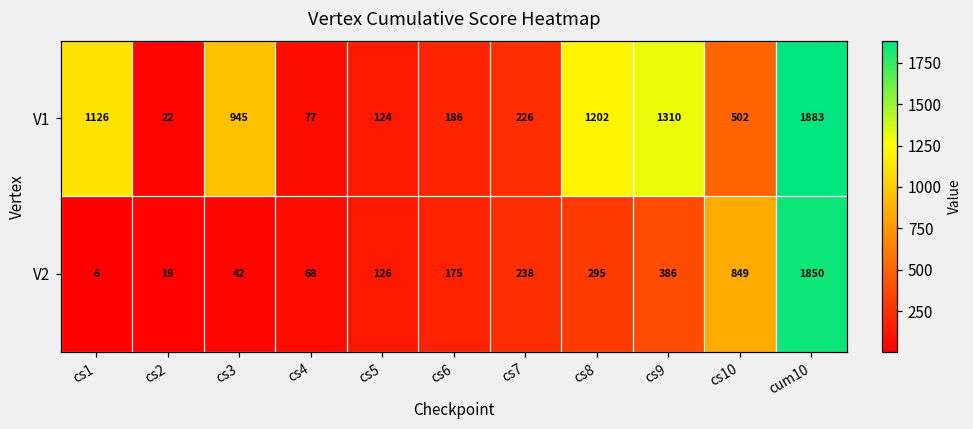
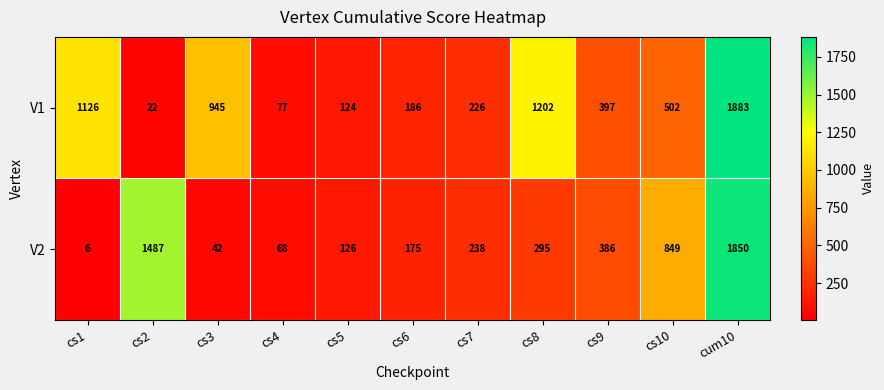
  {
    "V1": {
      "cs1": 1126,
      "cs2": 22,
      "cs3": 945,
      "cs4": 77,
      "cs5": 124,
      "cs6": 186,
      "cs7": 226,
      "cs8": 1202,
-     "cs9": 1310,
+     "cs9": 397,
      "cs10": 502,
      "cum10": 1883
    },
    "V2": {
      "cs1": 6,
-     "cs2": 19,
+     "cs2": 1487,
      "cs3": 42,
      "cs4": 68,
      "cs5": 126,
      "cs6": 175,
      "cs7": 238,
      "cs8": 295,
      "cs9": 386,
      "cs10": 849,
      "cum10": 1850
    }
  }
